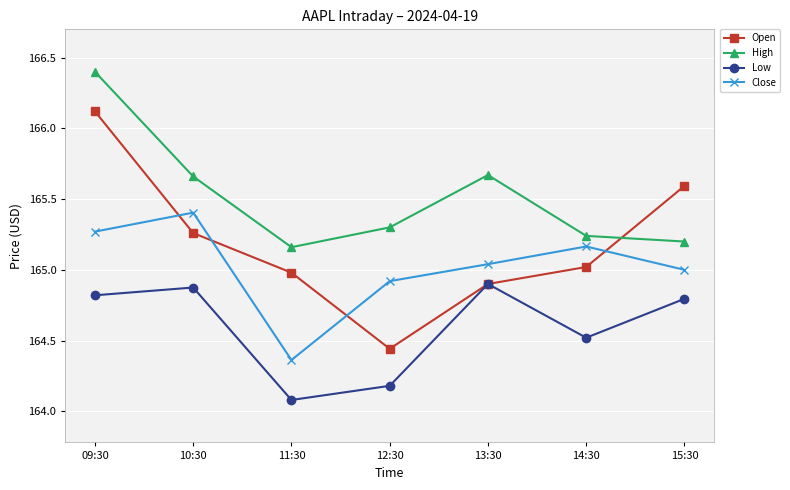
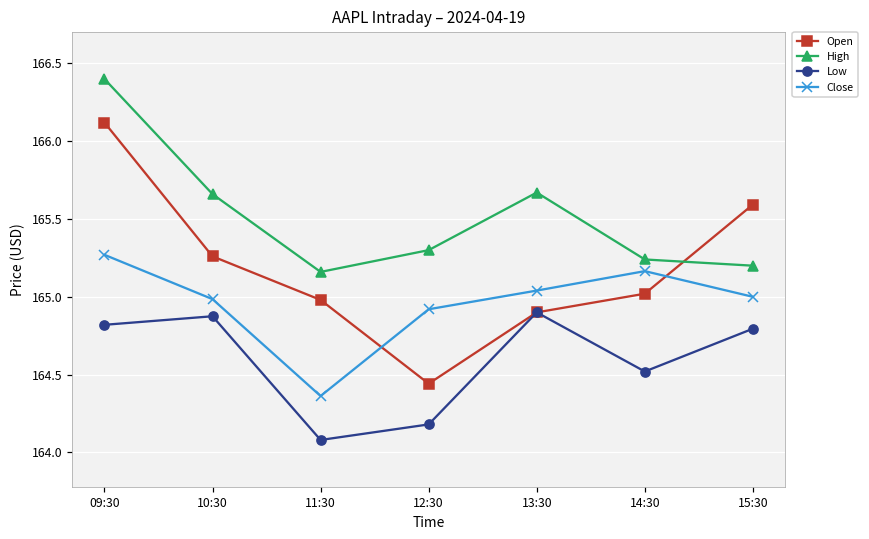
  {
    "Open": {
      "09:30": 166.12,
      "10:30": 165.26,
      "11:30": 164.98,
      "12:30": 164.44,
      "14:30": 165.02,
      "15:30": 165.59
    },
    "High": {
      "09:30": 166.40,
      "10:30": 165.66,
      "11:30": 165.16,
      "12:30": 165.30,
      "13:30": 165.67,
      "14:30": 165.24,
      "15:30": 165.20
    },
    "Low": {
      "09:30": 164.82,
      "10:30": 164.88,
      "11:30": 164.08,
      "12:30": 164.18,
      "14:30": 164.52,
      "15:30": 164.79
    },
    "Close": {
      "09:30": 165.27,
-     "10:30": 165.40,
+     "10:30": 164.99,
      "11:30": 164.36,
      "12:30": 164.92,
      "13:30": 165.04,
      "14:30": 165.16,
      "15:30": 165.00
    }
  }
